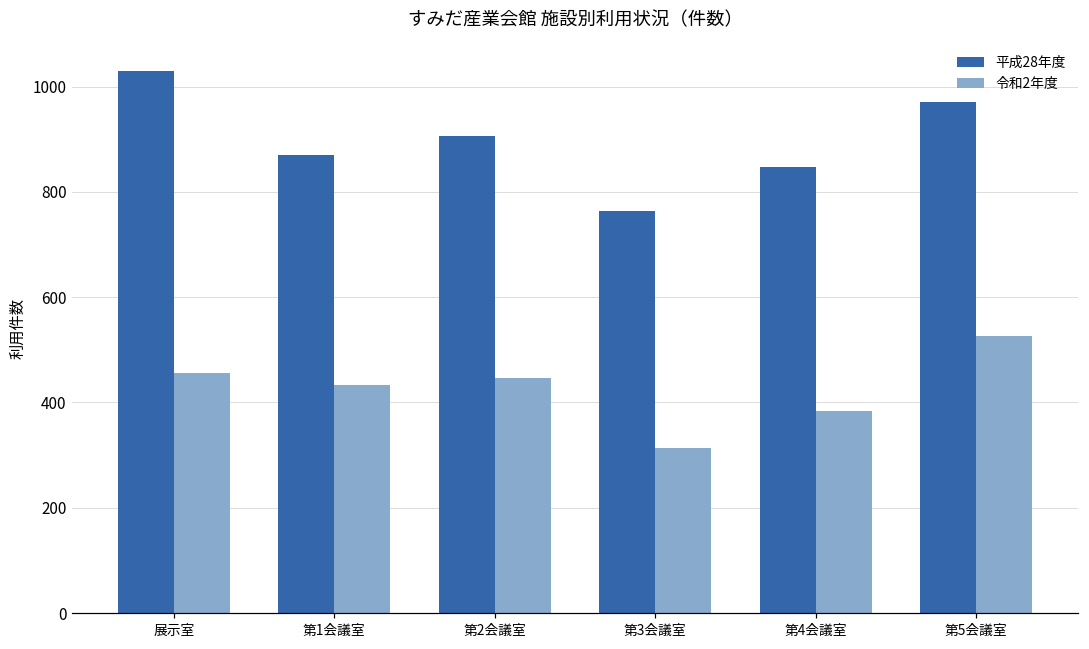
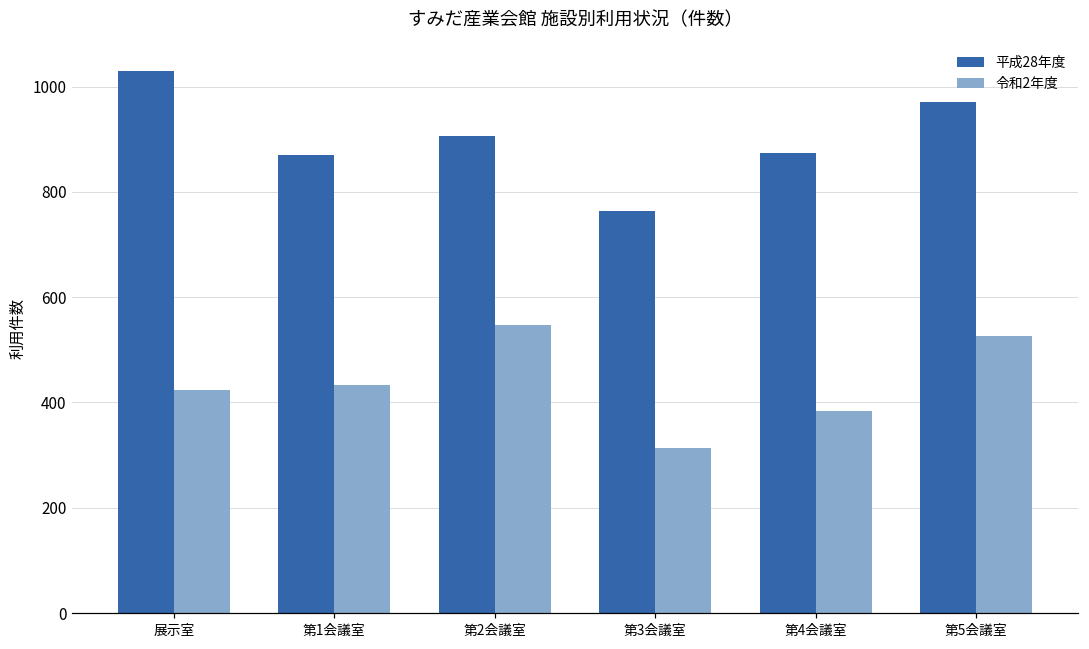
  {
    "平成28年度": {
      "展示室": 1030,
      "第1会議室": 870,
      "第2会議室": 910,
      "第3会議室": 760,
-     "第4会議室": 850,
+     "第4会議室": 870,
      "第5会議室": 970
    },
    "令和2年度": {
-     "展示室": 460,
+     "展示室": 420,
      "第1会議室": 430,
-     "第2会議室": 450,
+     "第2会議室": 550,
      "第3会議室": 310,
      "第4会議室": 380,
      "第5会議室": 530
    }
  }
